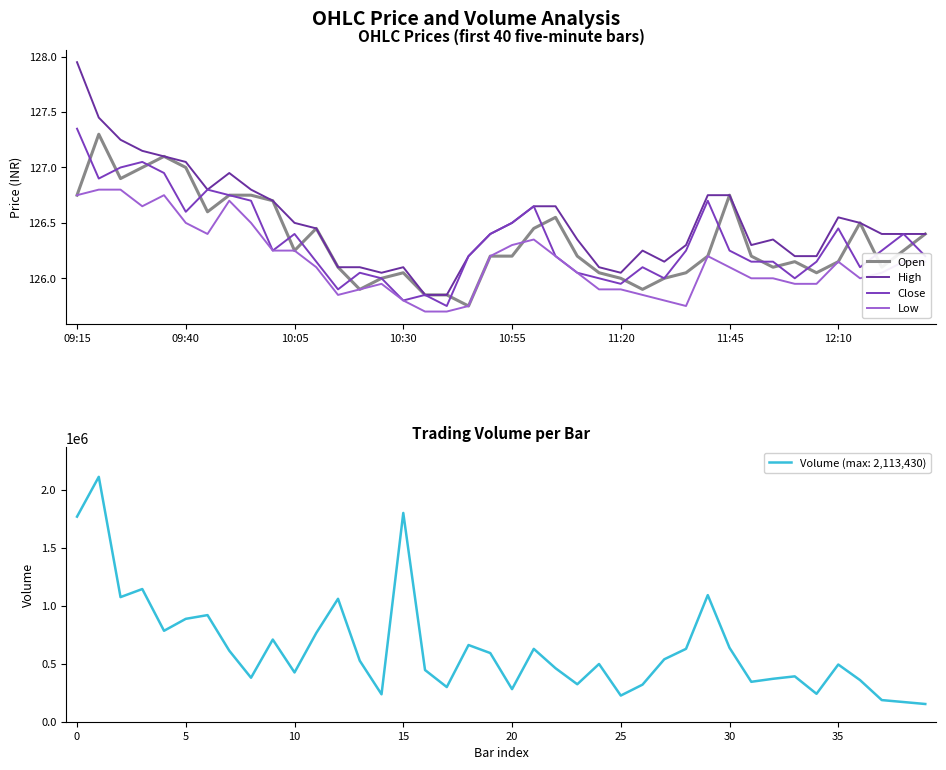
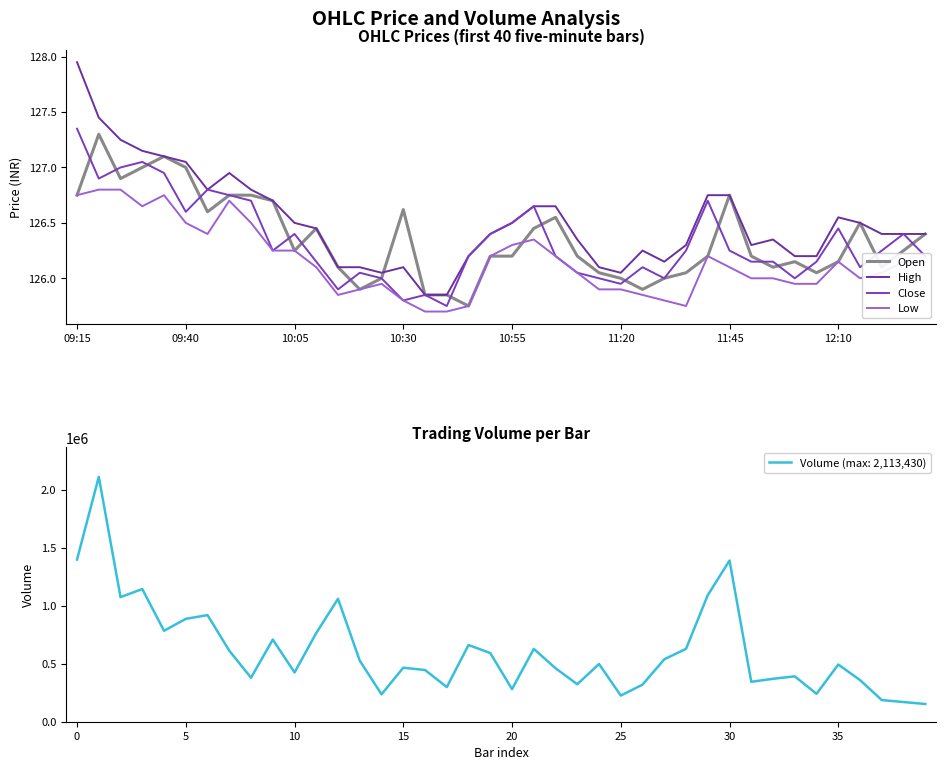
  {
    "OHLC Prices (first 40 five-minute bars)": {
      "Open": {
        "09:40": 127.00,
-       "10:30": 126.05,
+       "10:30": 126.62,
        "10:55": 126.20,
        "11:20": 126.00
      }
    },
    "Trading Volume per Bar": {
-     "0": 1770000,
+     "0": 1400000,
      "5": 890000,
      "10": 430000,
-     "15": 1800000,
+     "15": 470000,
      "20": 280000,
      "25": 230000,
-     "30": 640000,
+     "30": 1390000,
      "35": 490000
    }
  }
